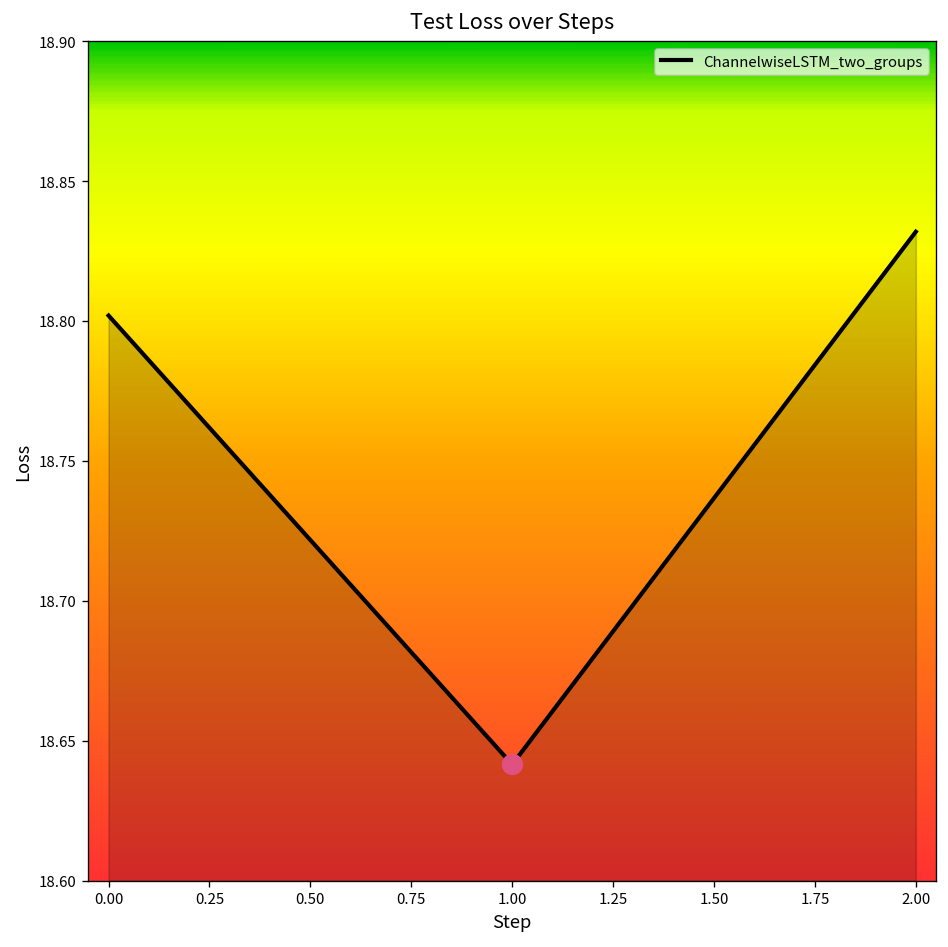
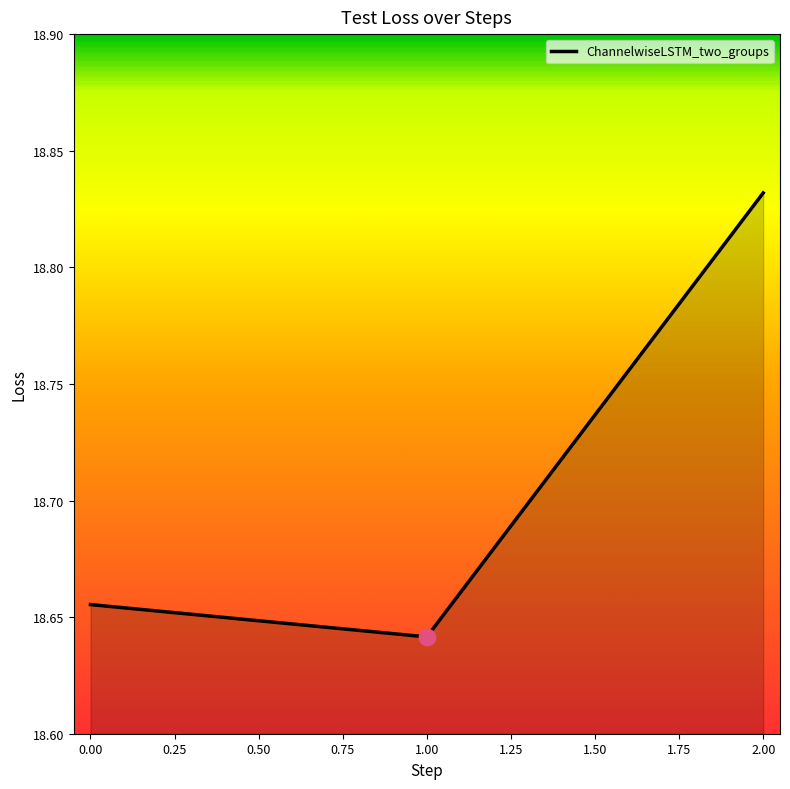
  {
    "ChannelwiseLSTM_two_groups": {
-     "0.00": 18.802,
+     "0.00": 18.655,
      "2.00": 18.832
    }
  }
